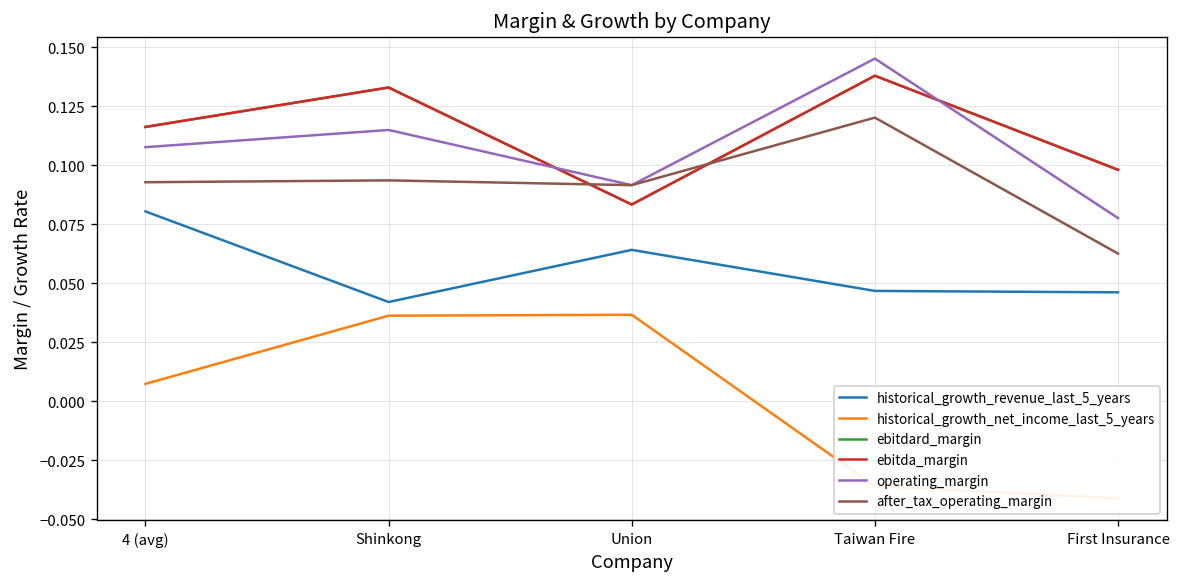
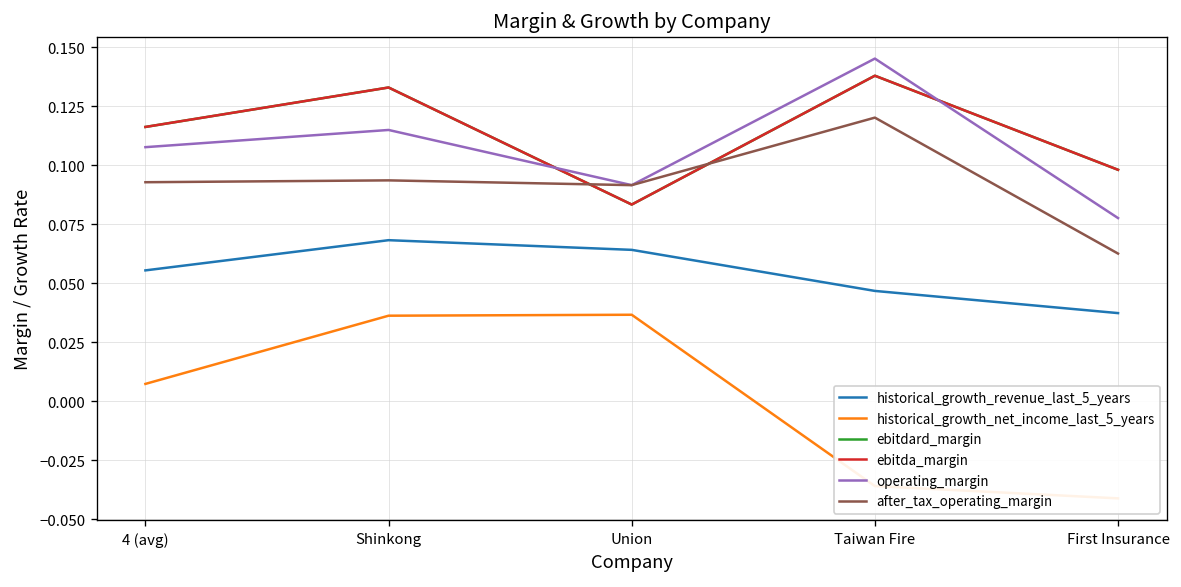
  {
    "historical_growth_revenue_last_5_years": {
-     "4 (avg)": 0.080,
-     "Shinkong": 0.042,
+     "4 (avg)": 0.055,
+     "Shinkong": 0.068,
      "Union": 0.064,
      "Taiwan Fire": 0.047,
-     "First Insurance": 0.046
+     "First Insurance": 0.037
    },
    "historical_growth_net_income_last_5_years": {
      "4 (avg)": 0.007,
      "Shinkong": 0.036,
      "Union": 0.037
    },
    "ebitda_margin": {
      "4 (avg)": 0.116,
      "Shinkong": 0.133,
      "Union": 0.083,
      "Taiwan Fire": 0.138,
      "First Insurance": 0.098
    },
    "operating_margin": {
      "4 (avg)": 0.108,
      "Shinkong": 0.115,
      "Taiwan Fire": 0.145,
      "First Insurance": 0.078
    },
    "after_tax_operating_margin": {
      "4 (avg)": 0.093,
      "Shinkong": 0.094,
      "Taiwan Fire": 0.120,
      "First Insurance": 0.063
    }
  }
